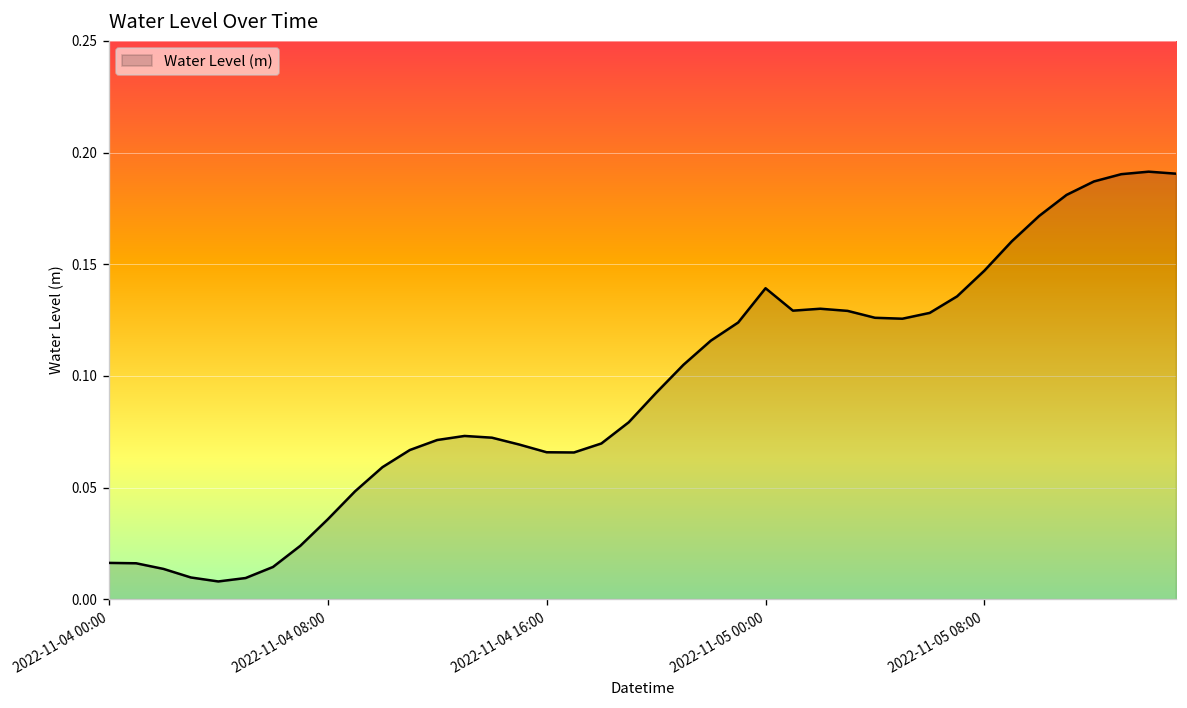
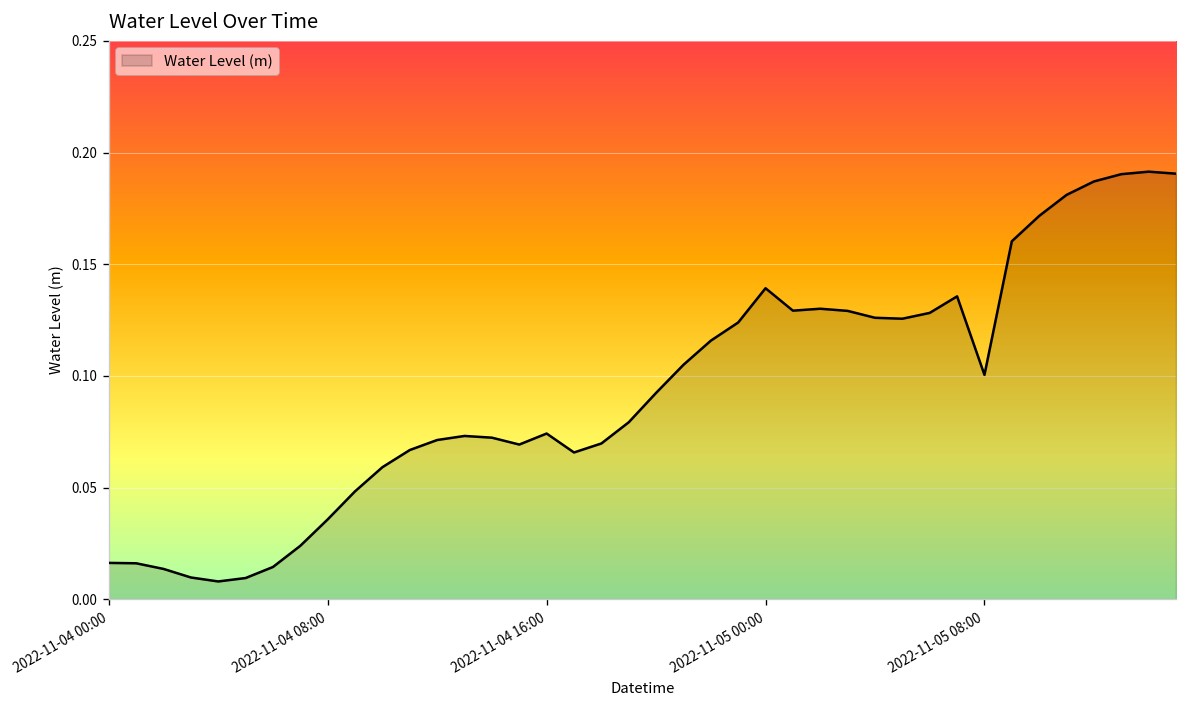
  {
    "2022-11-04 00:00": 0.016,
    "2022-11-04 08:00": 0.036,
-   "2022-11-04 16:00": 0.066,
+   "2022-11-04 16:00": 0.074,
    "2022-11-05 00:00": 0.139,
-   "2022-11-05 08:00": 0.147
+   "2022-11-05 08:00": 0.100
  }
